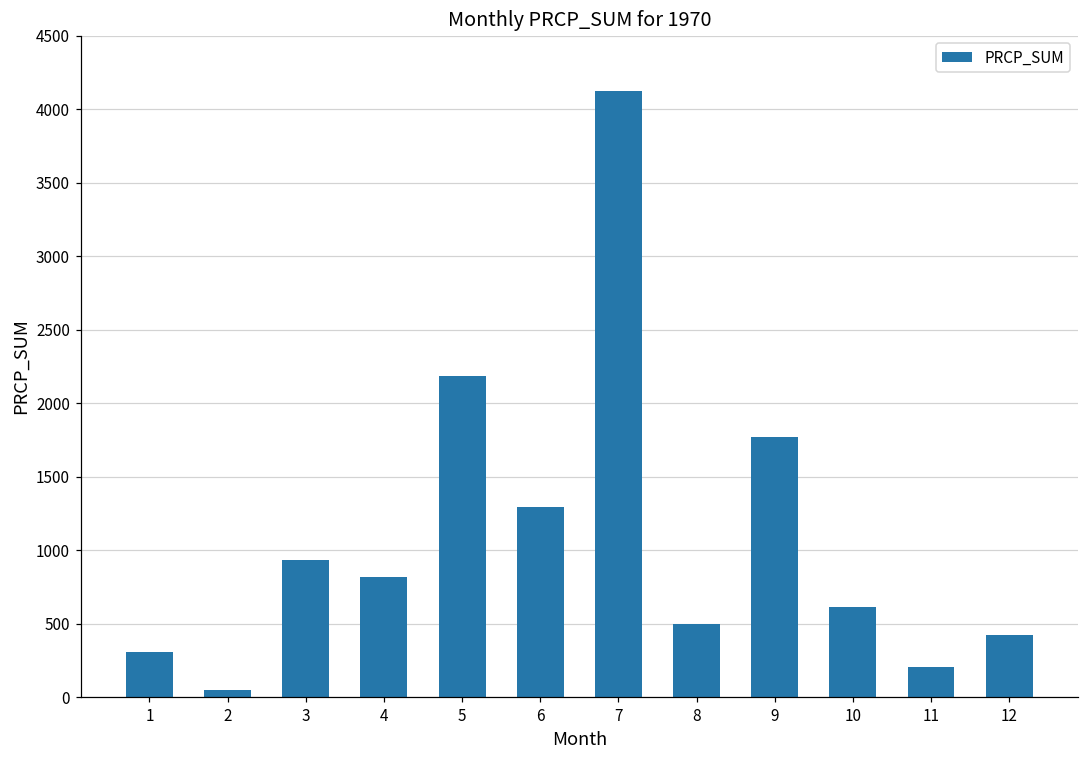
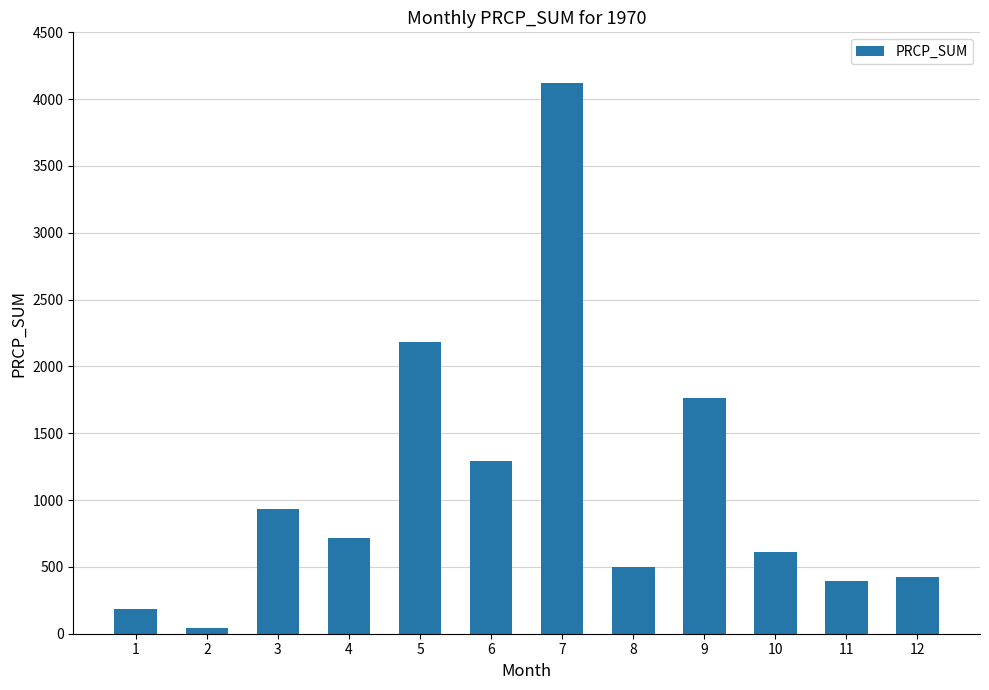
  {
-   "1": 310,
+   "1": 190,
    "2": 50,
    "3": 930,
-   "4": 820,
+   "4": 720,
    "5": 2190,
    "6": 1300,
    "7": 4120,
    "8": 500,
    "9": 1770,
    "10": 620,
-   "11": 210,
+   "11": 400,
    "12": 420
  }
